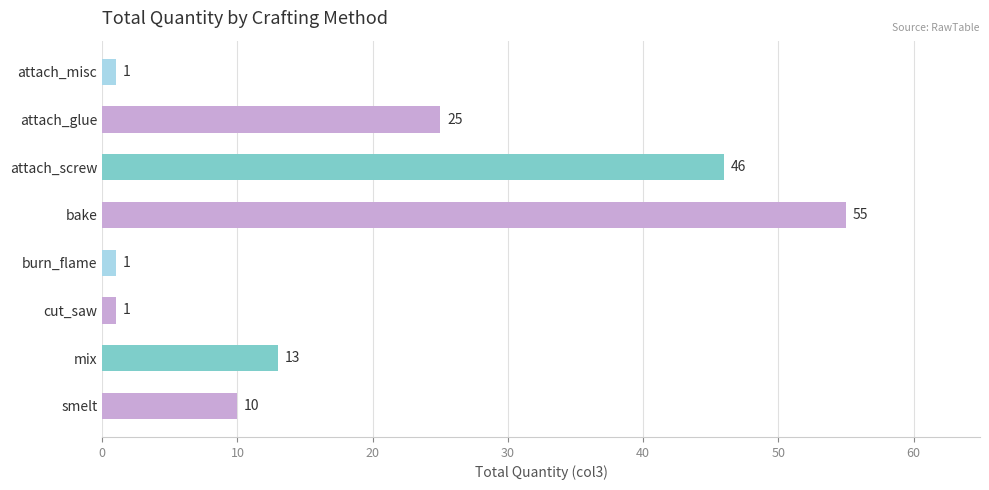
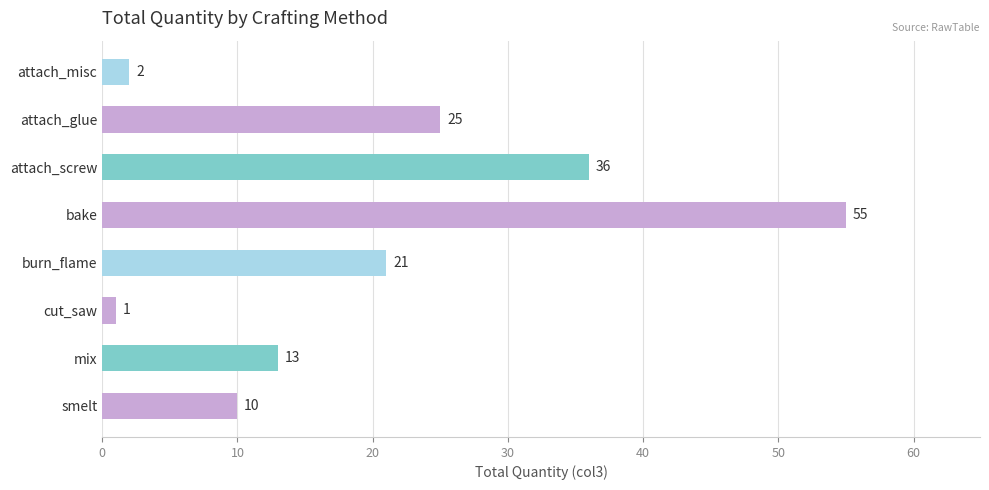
  {
-   "attach_misc": 1,
+   "attach_misc": 2,
    "attach_glue": 25,
-   "attach_screw": 46,
+   "attach_screw": 36,
    "bake": 55,
-   "burn_flame": 1,
+   "burn_flame": 21,
    "cut_saw": 1,
    "mix": 13,
    "smelt": 10
  }
